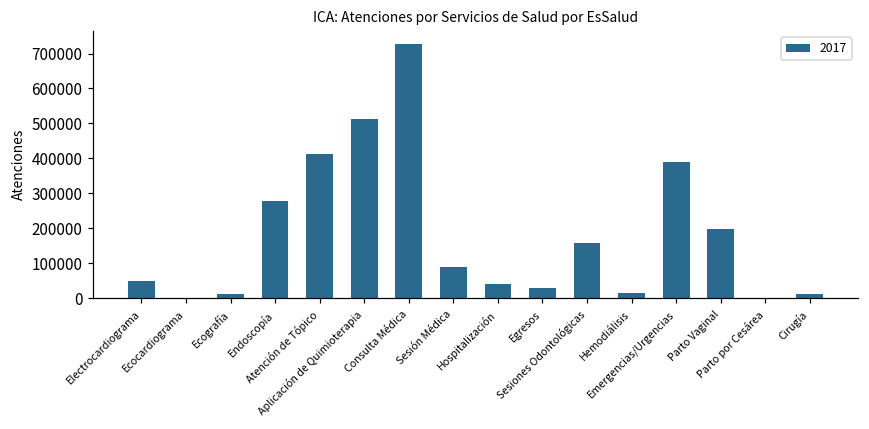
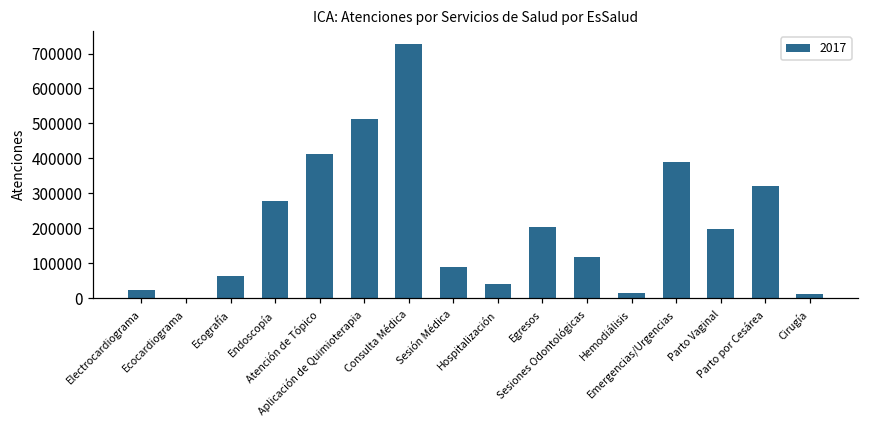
  {
-   "Electrocardiograma": 50000,
-   "Ecografía": 10000,
+   "Electrocardiograma": 20000,
+   "Ecografía": 60000,
    "Endoscopía": 280000,
    "Atención de Tópico": 410000,
    "Aplicación de Quimioterapia": 510000,
    "Consulta Médica": 730000,
    "Sesión Médica": 90000,
    "Hospitalización": 40000,
-   "Egresos": 30000,
-   "Sesiones Odontológicas": 160000,
+   "Egresos": 200000,
+   "Sesiones Odontológicas": 120000,
    "Hemodiálisis": 20000,
    "Emergencias/Urgencias": 390000,
    "Parto Vaginal": 200000,
-   "Parto por Cesárea": 0,
+   "Parto por Cesárea": 320000,
    "Cirugía": 10000
  }
